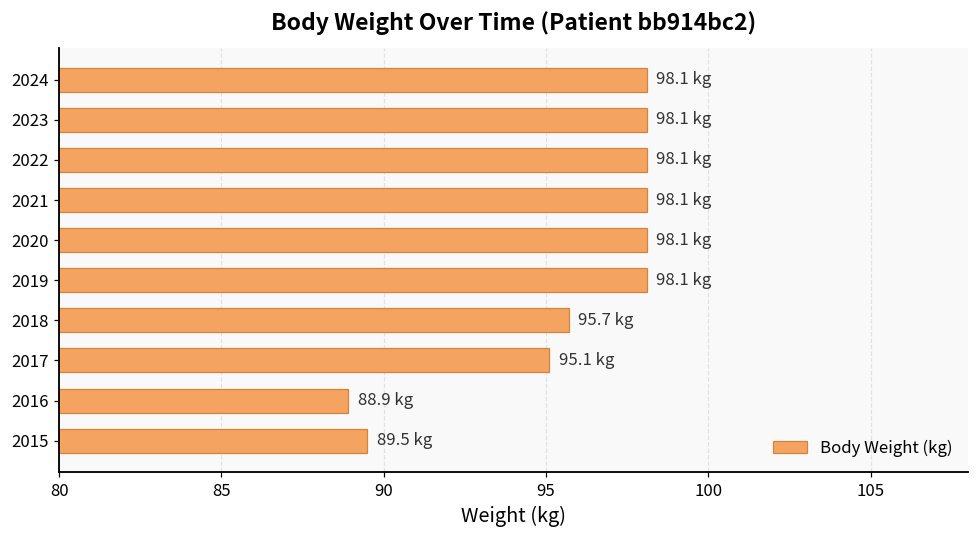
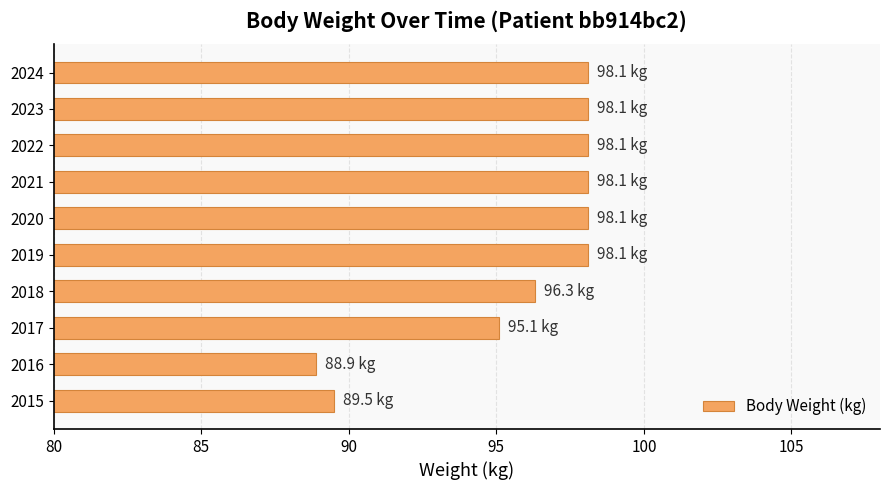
  {
    "2024": 98.1,
    "2023": 98.1,
    "2022": 98.1,
    "2021": 98.1,
    "2020": 98.1,
    "2019": 98.1,
-   "2018": 95.7,
+   "2018": 96.3,
    "2017": 95.1,
    "2016": 88.9,
    "2015": 89.5
  }
